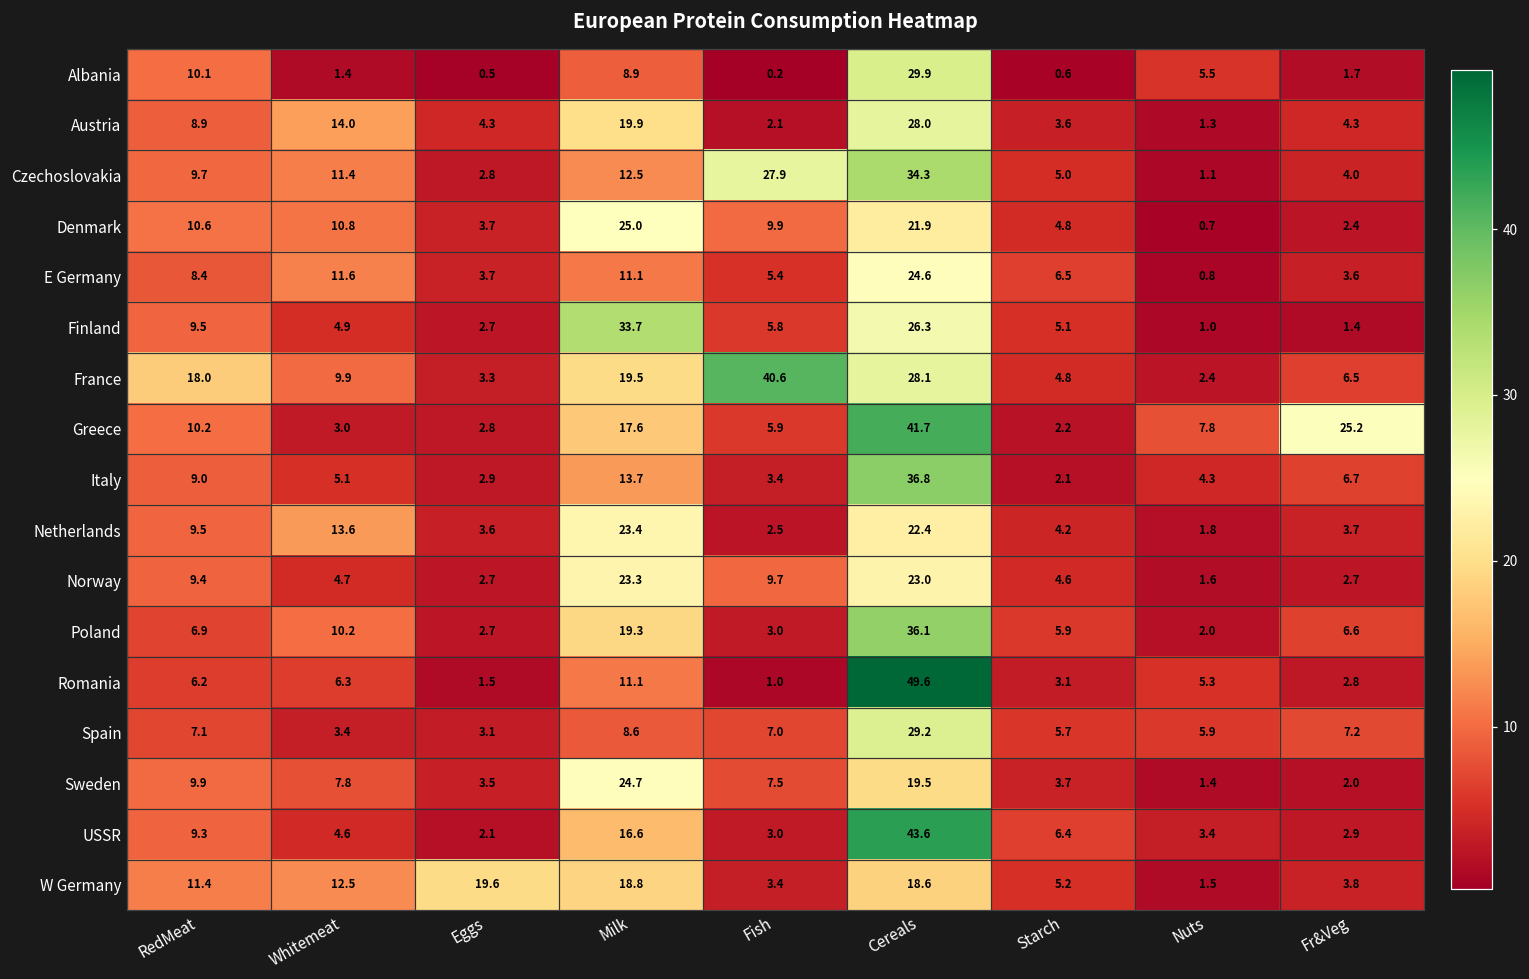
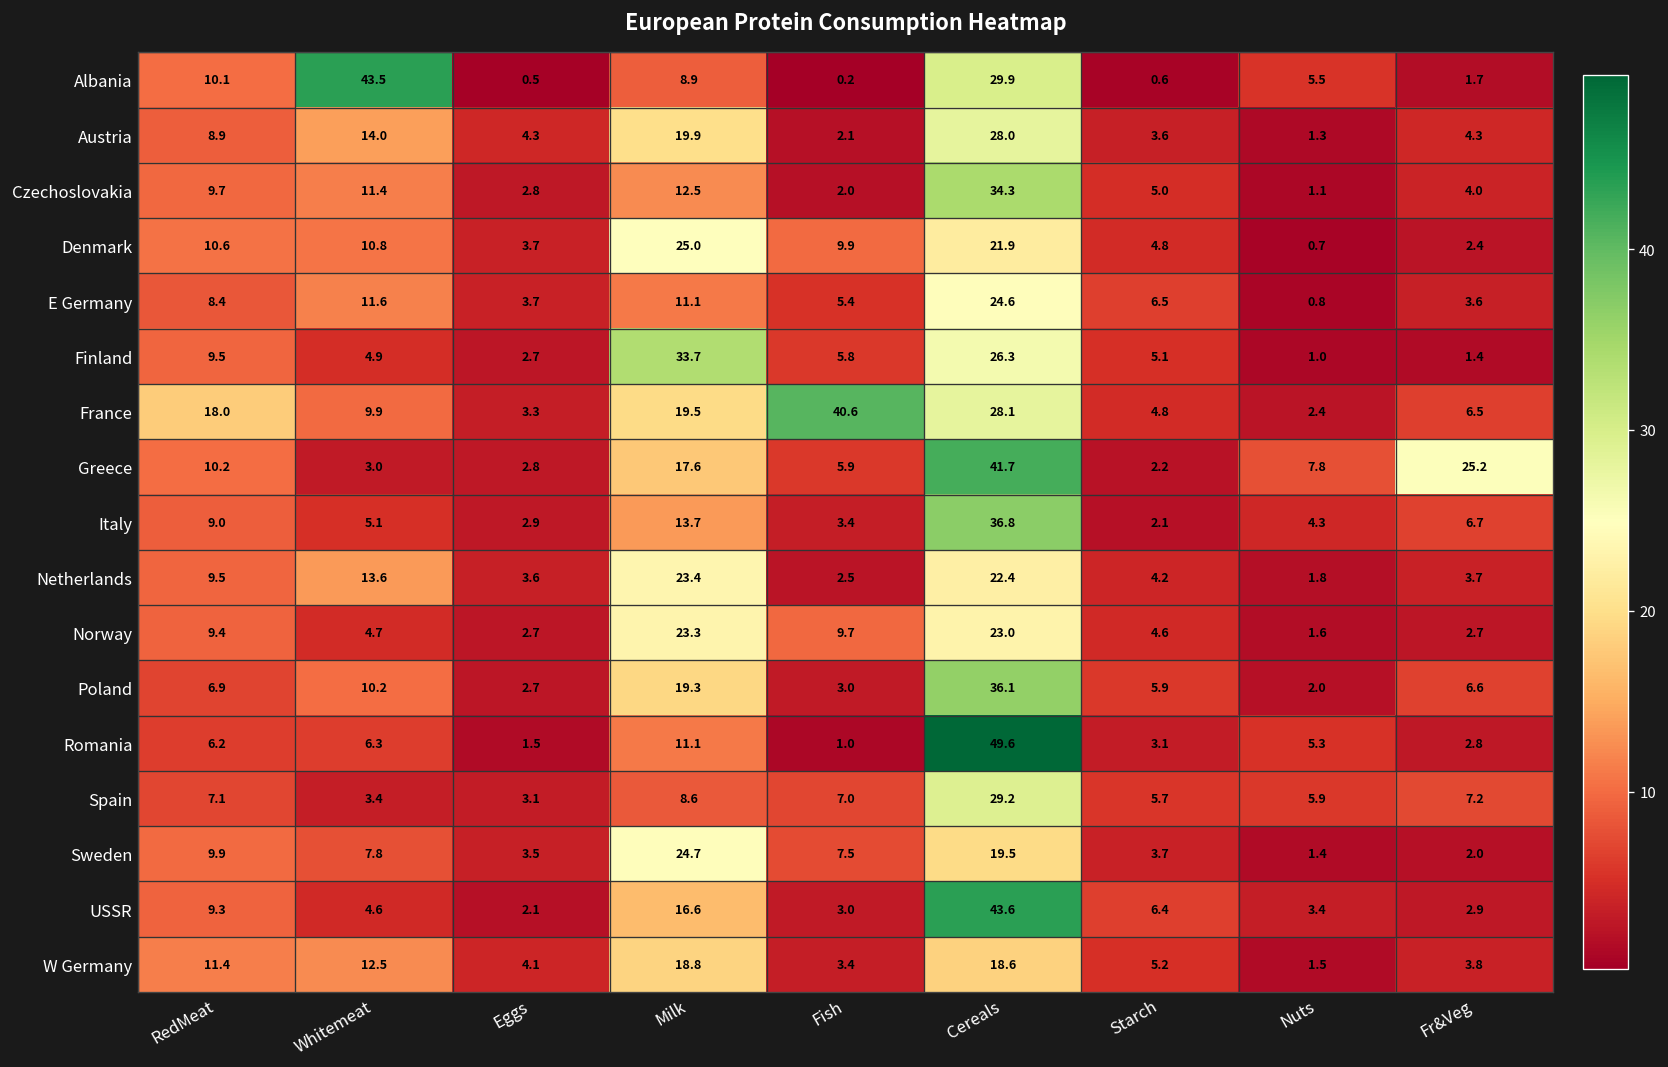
  {
    "Albania": {
      "RedMeat": 10.1,
-     "Whitemeat": 1.4,
+     "Whitemeat": 43.5,
      "Eggs": 0.5,
      "Milk": 8.9,
      "Fish": 0.2,
      "Cereals": 29.9,
      "Starch": 0.6,
      "Nuts": 5.5,
      "Fr&Veg": 1.7
    },
    "Austria": {
      "RedMeat": 8.9,
      "Whitemeat": 14.0,
      "Eggs": 4.3,
      "Milk": 19.9,
      "Fish": 2.1,
      "Cereals": 28.0,
      "Starch": 3.6,
      "Nuts": 1.3,
      "Fr&Veg": 4.3
    },
    "Czechoslovakia": {
      "RedMeat": 9.7,
      "Whitemeat": 11.4,
      "Eggs": 2.8,
      "Milk": 12.5,
-     "Fish": 27.9,
+     "Fish": 2.0,
      "Cereals": 34.3,
      "Starch": 5.0,
      "Nuts": 1.1,
      "Fr&Veg": 4.0
    },
    "Denmark": {
      "RedMeat": 10.6,
      "Whitemeat": 10.8,
      "Eggs": 3.7,
      "Milk": 25.0,
      "Fish": 9.9,
      "Cereals": 21.9,
      "Starch": 4.8,
      "Nuts": 0.7,
      "Fr&Veg": 2.4
    },
    "E Germany": {
      "RedMeat": 8.4,
      "Whitemeat": 11.6,
      "Eggs": 3.7,
      "Milk": 11.1,
      "Fish": 5.4,
      "Cereals": 24.6,
      "Starch": 6.5,
      "Nuts": 0.8,
      "Fr&Veg": 3.6
    },
    "Finland": {
      "RedMeat": 9.5,
      "Whitemeat": 4.9,
      "Eggs": 2.7,
      "Milk": 33.7,
      "Fish": 5.8,
      "Cereals": 26.3,
      "Starch": 5.1,
      "Nuts": 1.0,
      "Fr&Veg": 1.4
    },
    "France": {
      "RedMeat": 18.0,
      "Whitemeat": 9.9,
      "Eggs": 3.3,
      "Milk": 19.5,
      "Fish": 40.6,
      "Cereals": 28.1,
      "Starch": 4.8,
      "Nuts": 2.4,
      "Fr&Veg": 6.5
    },
    "Greece": {
      "RedMeat": 10.2,
      "Whitemeat": 3.0,
      "Eggs": 2.8,
      "Milk": 17.6,
      "Fish": 5.9,
      "Cereals": 41.7,
      "Starch": 2.2,
      "Nuts": 7.8,
      "Fr&Veg": 25.2
    },
    "Italy": {
      "RedMeat": 9.0,
      "Whitemeat": 5.1,
      "Eggs": 2.9,
      "Milk": 13.7,
      "Fish": 3.4,
      "Cereals": 36.8,
      "Starch": 2.1,
      "Nuts": 4.3,
      "Fr&Veg": 6.7
    },
    "Netherlands": {
      "RedMeat": 9.5,
      "Whitemeat": 13.6,
      "Eggs": 3.6,
      "Milk": 23.4,
      "Fish": 2.5,
      "Cereals": 22.4,
      "Starch": 4.2,
      "Nuts": 1.8,
      "Fr&Veg": 3.7
    },
    "Norway": {
      "RedMeat": 9.4,
      "Whitemeat": 4.7,
      "Eggs": 2.7,
      "Milk": 23.3,
      "Fish": 9.7,
      "Cereals": 23.0,
      "Starch": 4.6,
      "Nuts": 1.6,
      "Fr&Veg": 2.7
    },
    "Poland": {
      "RedMeat": 6.9,
      "Whitemeat": 10.2,
      "Eggs": 2.7,
      "Milk": 19.3,
      "Fish": 3.0,
      "Cereals": 36.1,
      "Starch": 5.9,
      "Nuts": 2.0,
      "Fr&Veg": 6.6
    },
    "Romania": {
      "RedMeat": 6.2,
      "Whitemeat": 6.3,
      "Eggs": 1.5,
      "Milk": 11.1,
      "Fish": 1.0,
      "Cereals": 49.6,
      "Starch": 3.1,
      "Nuts": 5.3,
      "Fr&Veg": 2.8
    },
    "Spain": {
      "RedMeat": 7.1,
      "Whitemeat": 3.4,
      "Eggs": 3.1,
      "Milk": 8.6,
      "Fish": 7.0,
      "Cereals": 29.2,
      "Starch": 5.7,
      "Nuts": 5.9,
      "Fr&Veg": 7.2
    },
    "Sweden": {
      "RedMeat": 9.9,
      "Whitemeat": 7.8,
      "Eggs": 3.5,
      "Milk": 24.7,
      "Fish": 7.5,
      "Cereals": 19.5,
      "Starch": 3.7,
      "Nuts": 1.4,
      "Fr&Veg": 2.0
    },
    "USSR": {
      "RedMeat": 9.3,
      "Whitemeat": 4.6,
      "Eggs": 2.1,
      "Milk": 16.6,
      "Fish": 3.0,
      "Cereals": 43.6,
      "Starch": 6.4,
      "Nuts": 3.4,
      "Fr&Veg": 2.9
    },
    "W Germany": {
      "RedMeat": 11.4,
      "Whitemeat": 12.5,
-     "Eggs": 19.6,
+     "Eggs": 4.1,
      "Milk": 18.8,
      "Fish": 3.4,
      "Cereals": 18.6,
      "Starch": 5.2,
      "Nuts": 1.5,
      "Fr&Veg": 3.8
    }
  }
